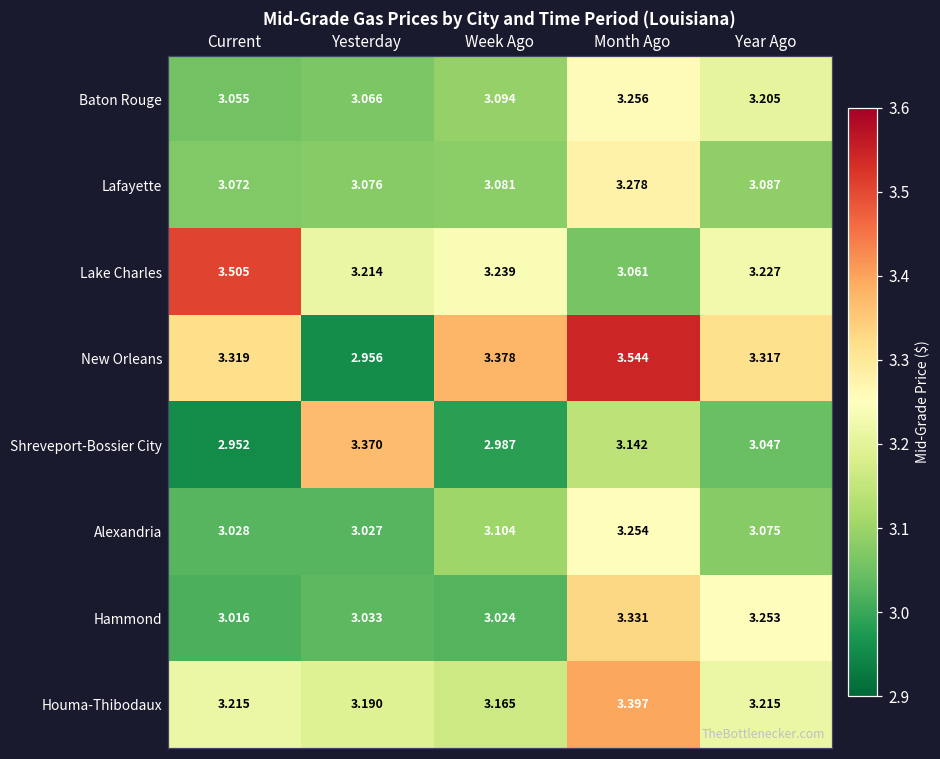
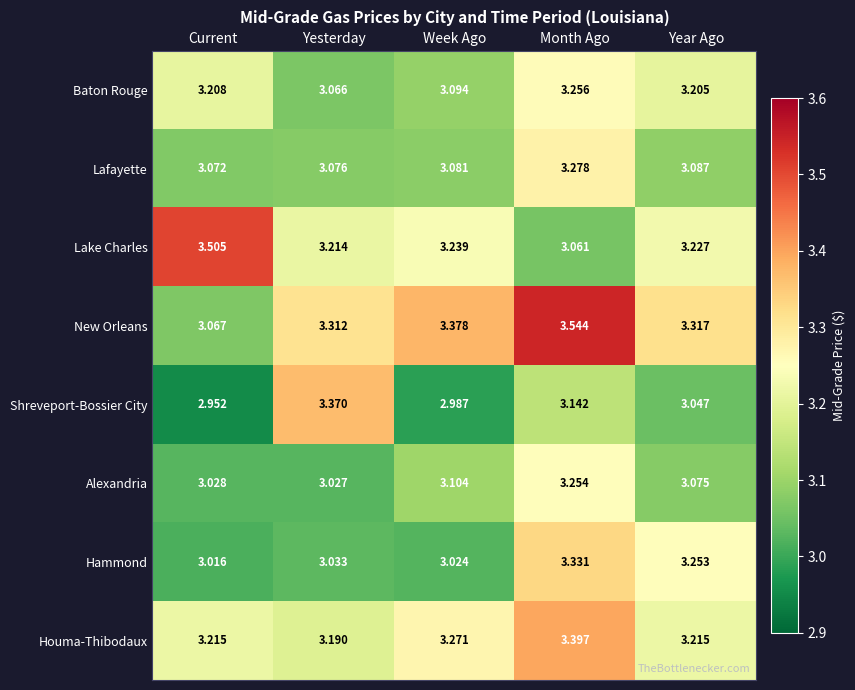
  {
    "Baton Rouge": {
-     "Current": 3.055,
+     "Current": 3.208,
      "Yesterday": 3.066,
      "Week Ago": 3.094,
      "Month Ago": 3.256,
      "Year Ago": 3.205
    },
    "Lafayette": {
      "Current": 3.072,
      "Yesterday": 3.076,
      "Week Ago": 3.081,
      "Month Ago": 3.278,
      "Year Ago": 3.087
    },
    "Lake Charles": {
      "Current": 3.505,
      "Yesterday": 3.214,
      "Week Ago": 3.239,
      "Month Ago": 3.061,
      "Year Ago": 3.227
    },
    "New Orleans": {
-     "Current": 3.319,
-     "Yesterday": 2.956,
+     "Current": 3.067,
+     "Yesterday": 3.312,
      "Week Ago": 3.378,
      "Month Ago": 3.544,
      "Year Ago": 3.317
    },
    "Shreveport-Bossier City": {
      "Current": 2.952,
      "Yesterday": 3.370,
      "Week Ago": 2.987,
      "Month Ago": 3.142,
      "Year Ago": 3.047
    },
    "Alexandria": {
      "Current": 3.028,
      "Yesterday": 3.027,
      "Week Ago": 3.104,
      "Month Ago": 3.254,
      "Year Ago": 3.075
    },
    "Hammond": {
      "Current": 3.016,
      "Yesterday": 3.033,
      "Week Ago": 3.024,
      "Month Ago": 3.331,
      "Year Ago": 3.253
    },
    "Houma-Thibodaux": {
      "Current": 3.215,
      "Yesterday": 3.190,
-     "Week Ago": 3.165,
+     "Week Ago": 3.271,
      "Month Ago": 3.397
    }
  }
